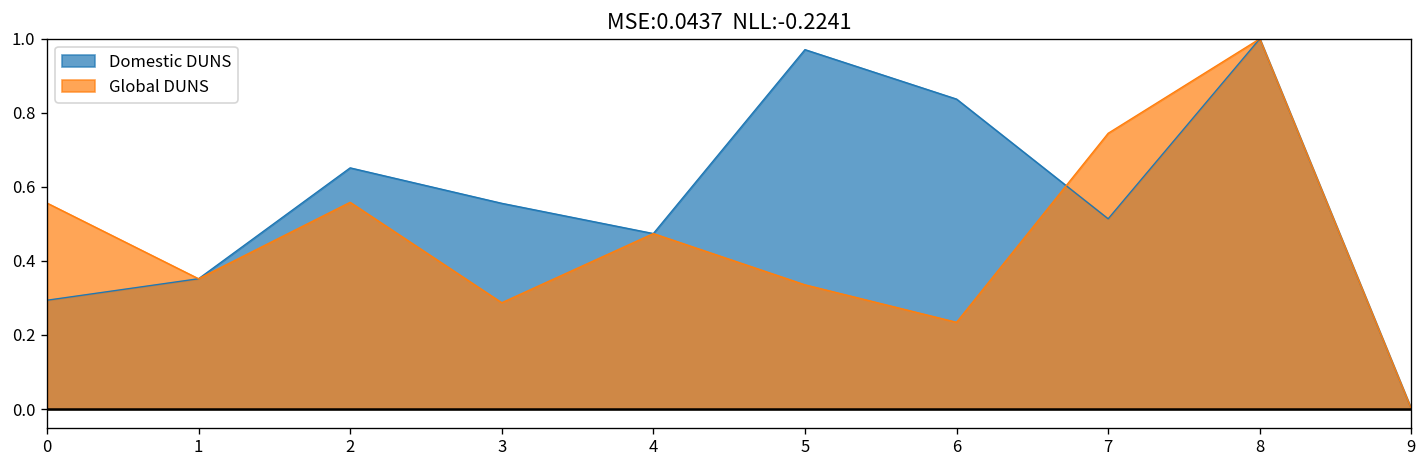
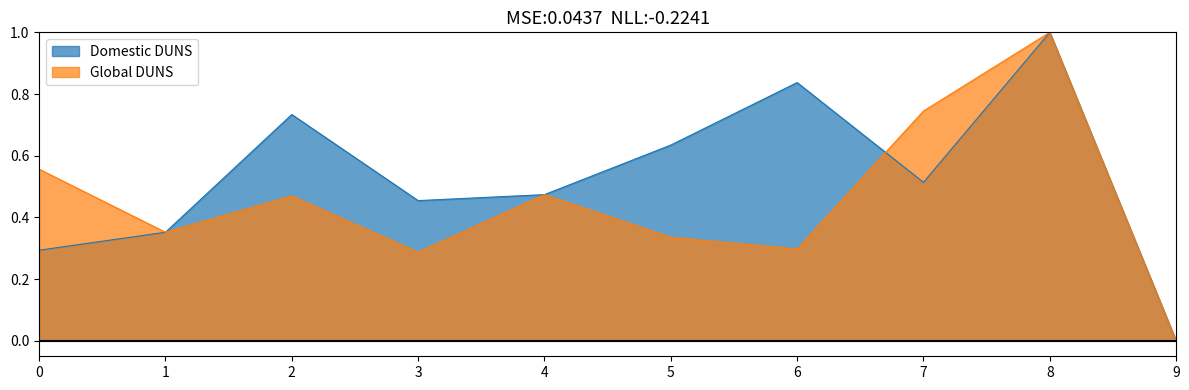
  {
    "Domestic DUNS": {
      "0": 0.29,
-     "2": 0.65,
-     "3": 0.56,
-     "5": 0.97,
+     "2": 0.73,
+     "3": 0.45,
+     "5": 0.63,
      "6": 0.84,
      "7": 0.51
    },
    "Global DUNS": {
      "0": 0.56,
-     "2": 0.56,
+     "2": 0.47,
      "3": 0.29,
      "5": 0.34,
-     "6": 0.23,
+     "6": 0.30,
      "7": 0.74
    }
  }
